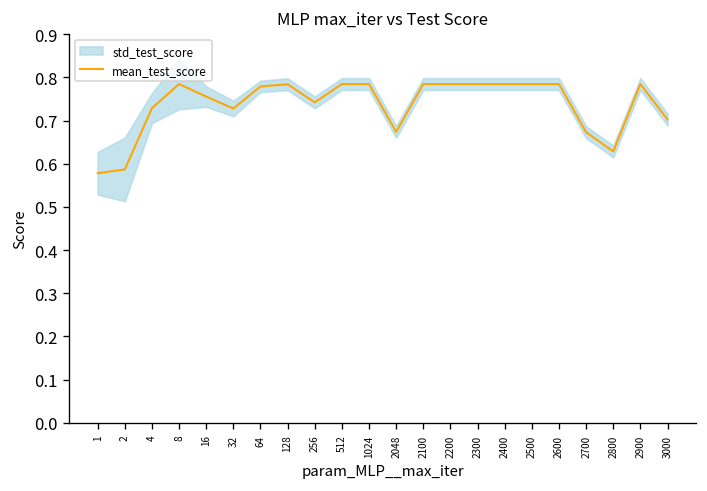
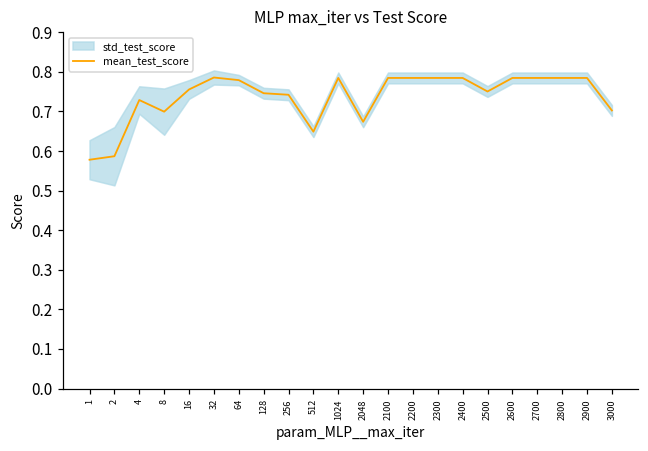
  {
    "mean_test_score": {
      "1": 0.58,
      "2": 0.59,
      "4": 0.73,
-     "8": 0.78,
+     "8": 0.70,
      "16": 0.76,
-     "32": 0.73,
+     "32": 0.79,
      "64": 0.78,
-     "128": 0.78,
+     "128": 0.75,
      "256": 0.74,
-     "512": 0.78,
+     "512": 0.65,
      "1024": 0.78,
      "2048": 0.67,
      "2100": 0.78,
      "2200": 0.78,
      "2300": 0.78,
      "2400": 0.78,
-     "2500": 0.78,
+     "2500": 0.75,
      "2600": 0.78,
-     "2700": 0.67,
-     "2800": 0.63,
+     "2700": 0.78,
+     "2800": 0.78,
      "2900": 0.78,
      "3000": 0.70
    }
  }
